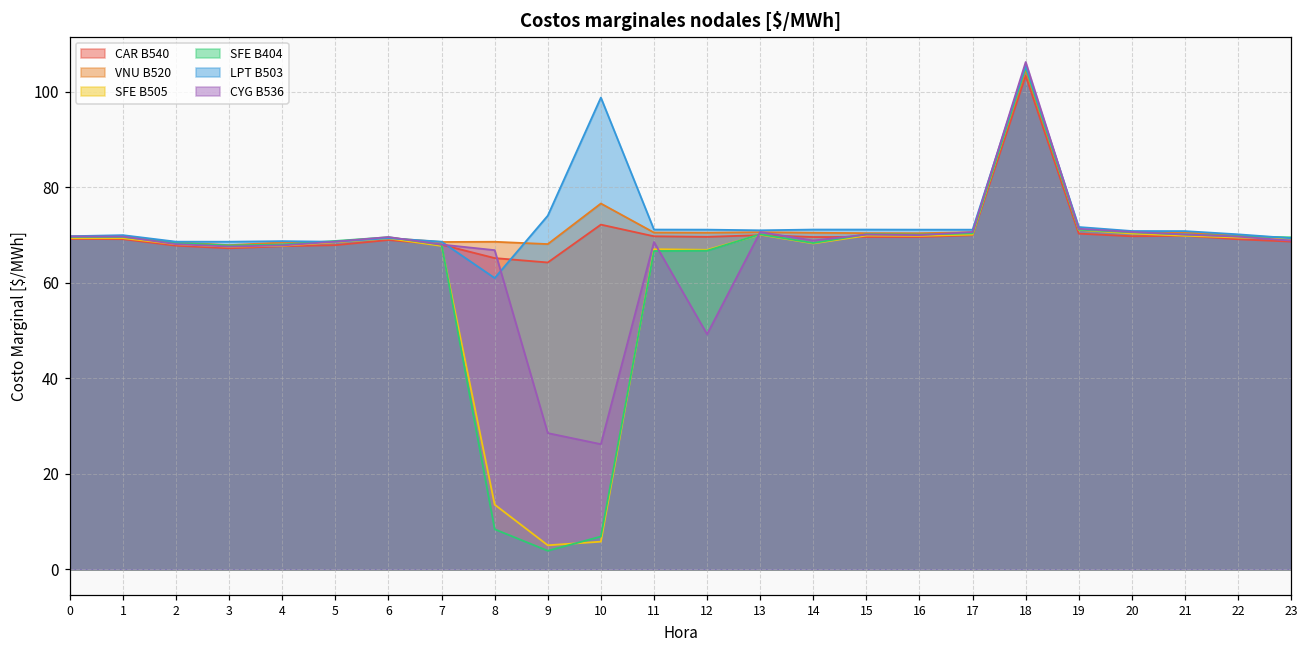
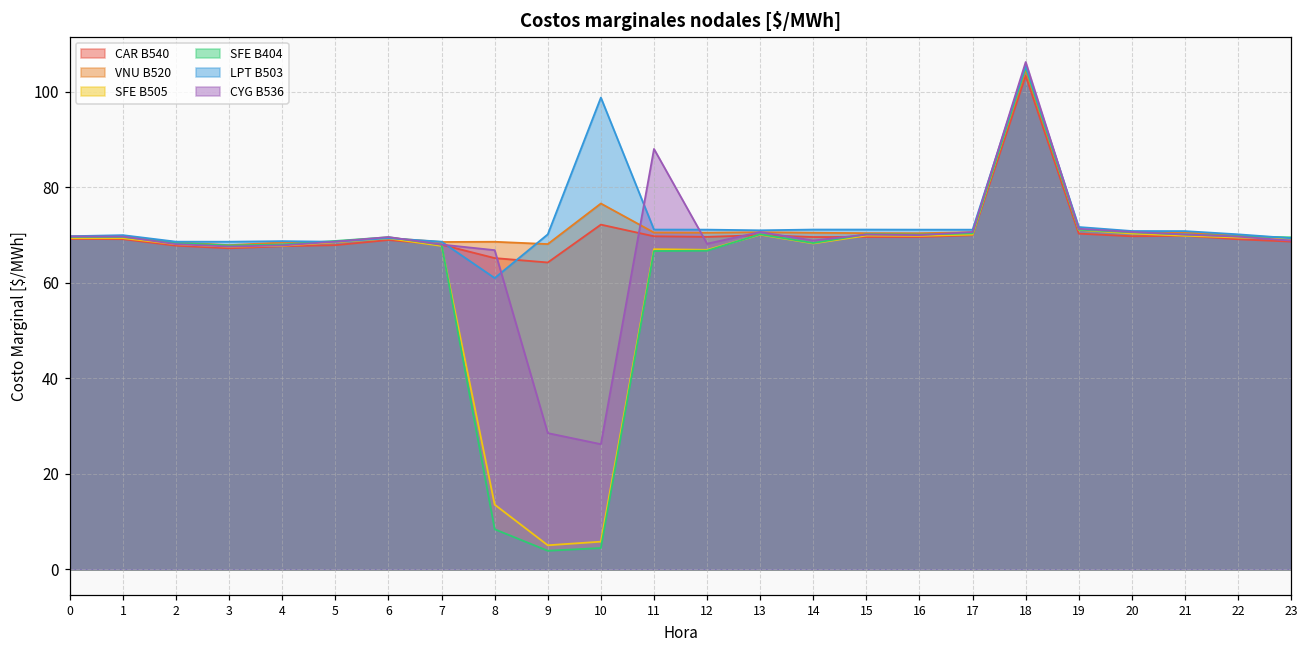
  {
    "SFE B404": {
      "8": 8,
      "9": 4,
-     "10": 7
+     "10": 4
    },
    "LPT B503": {
      "3": 69,
      "8": 61,
-     "9": 74,
+     "9": 70,
      "10": 99,
      "11": 71,
      "12": 71,
      "14": 71,
      "15": 71,
      "16": 71
    },
    "CYG B536": {
      "8": 67,
      "9": 29,
      "10": 26,
-     "11": 69,
-     "12": 49,
+     "11": 88,
+     "12": 68,
      "18": 106
    }
  }
